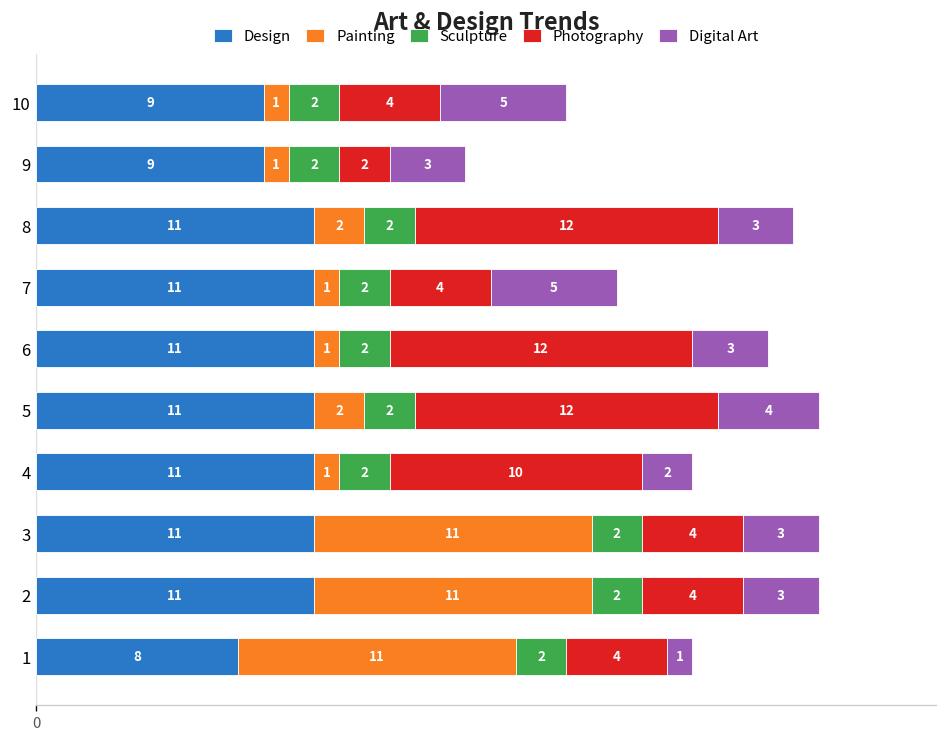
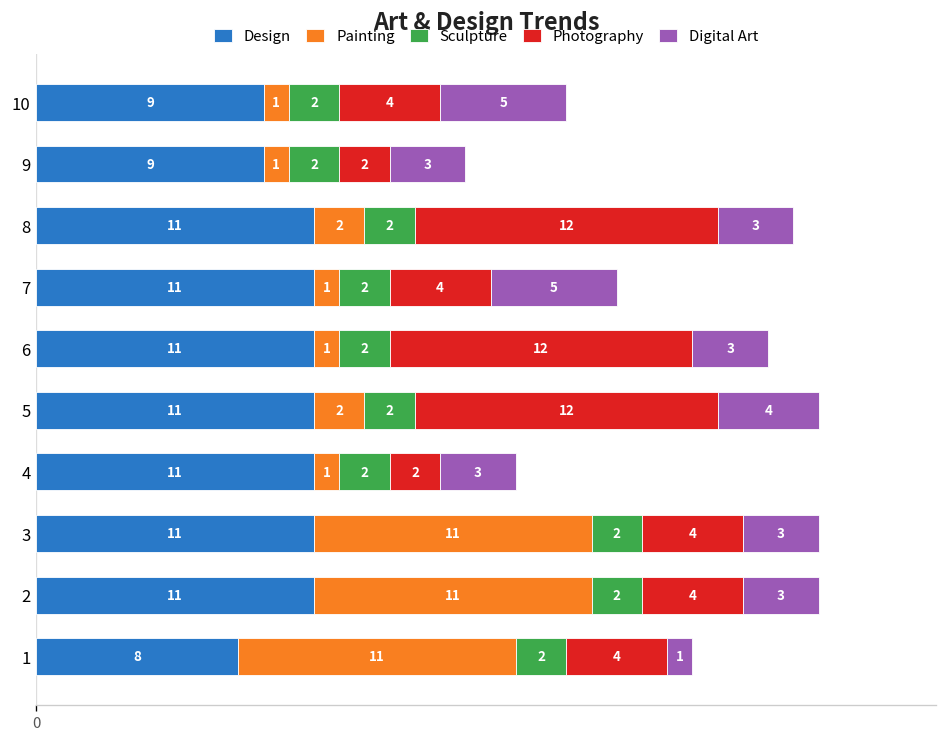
  {
    "Design": {
      "10": 9,
      "9": 9,
      "8": 11,
      "7": 11,
      "6": 11,
      "5": 11,
      "4": 11,
      "3": 11,
      "2": 11,
      "1": 8
    },
    "Painting": {
      "10": 1,
      "9": 1,
      "8": 2,
      "7": 1,
      "6": 1,
      "5": 2,
      "4": 1,
      "3": 11,
      "2": 11,
      "1": 11
    },
    "Sculpture": {
      "10": 2,
      "9": 2,
      "8": 2,
      "7": 2,
      "6": 2,
      "5": 2,
      "4": 2,
      "3": 2,
      "2": 2,
      "1": 2
    },
    "Photography": {
      "10": 4,
      "9": 2,
      "8": 12,
      "7": 4,
      "6": 12,
      "5": 12,
-     "4": 10,
+     "4": 2,
      "3": 4,
      "2": 4,
      "1": 4
    },
    "Digital Art": {
      "10": 5,
      "9": 3,
      "8": 3,
      "7": 5,
      "6": 3,
      "5": 4,
-     "4": 2,
+     "4": 3,
      "3": 3,
      "2": 3,
      "1": 1
    }
  }
